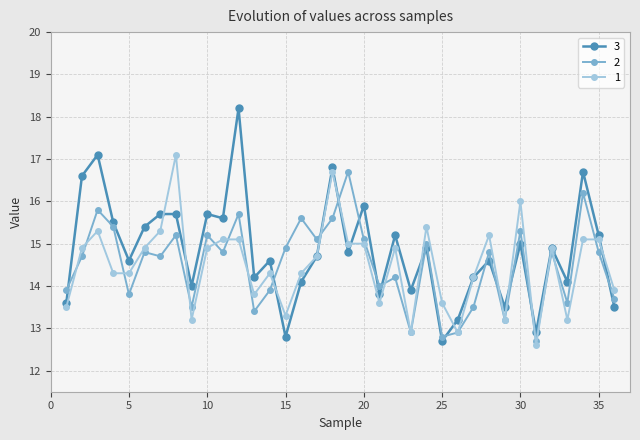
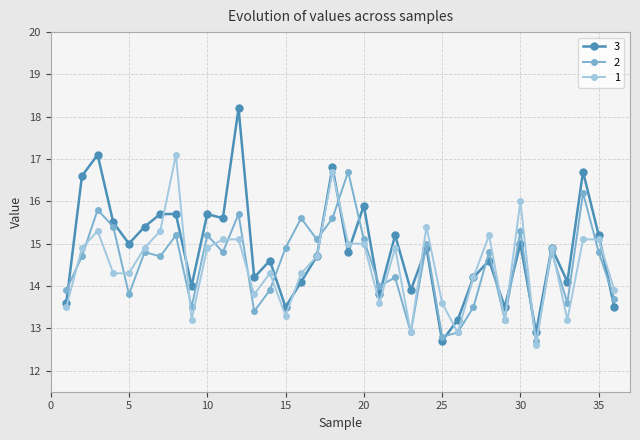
  {
    "3": {
-     "5": 14.6,
+     "5": 15.0,
      "10": 15.7,
-     "15": 12.8,
+     "15": 13.5,
      "20": 15.9,
      "25": 12.7,
      "30": 15.0,
      "35": 15.2
    }
  }
